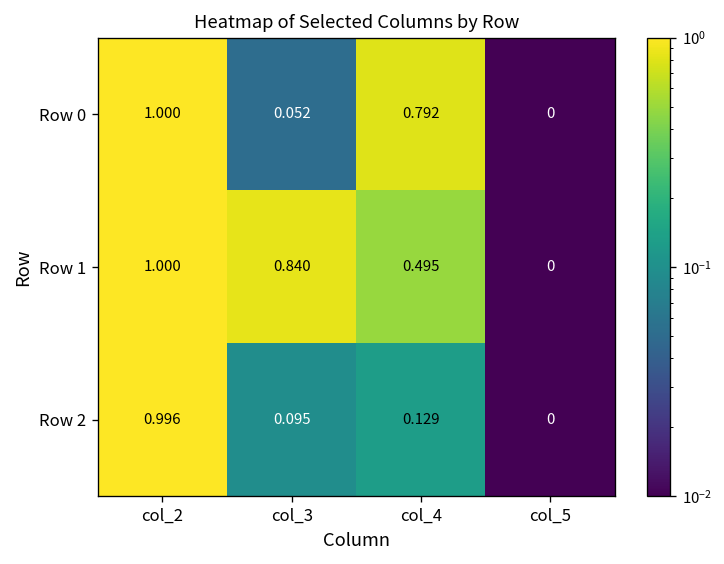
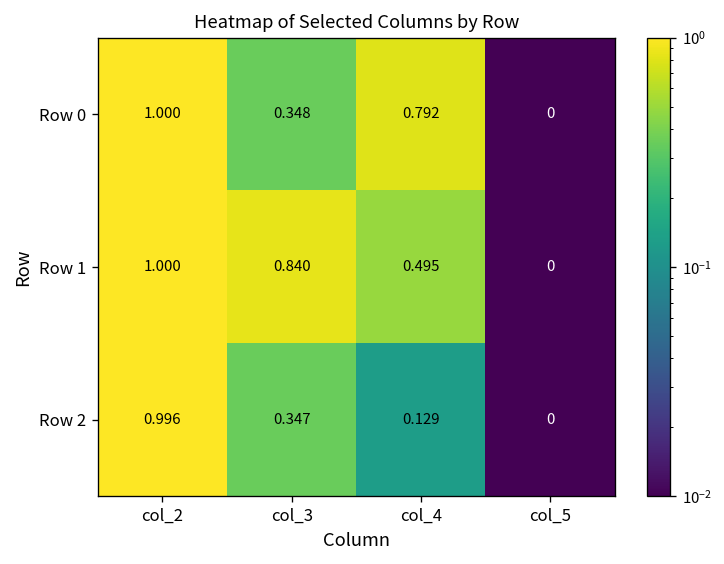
  {
    "Row 0": {
      "col_2": 1.000,
-     "col_3": 0.052,
+     "col_3": 0.348,
      "col_4": 0.792,
      "col_5": 0
    },
    "Row 1": {
      "col_2": 1.000,
      "col_3": 0.840,
      "col_4": 0.495,
      "col_5": 0
    },
    "Row 2": {
      "col_2": 0.996,
-     "col_3": 0.095,
+     "col_3": 0.347,
      "col_4": 0.129,
      "col_5": 0
    }
  }
